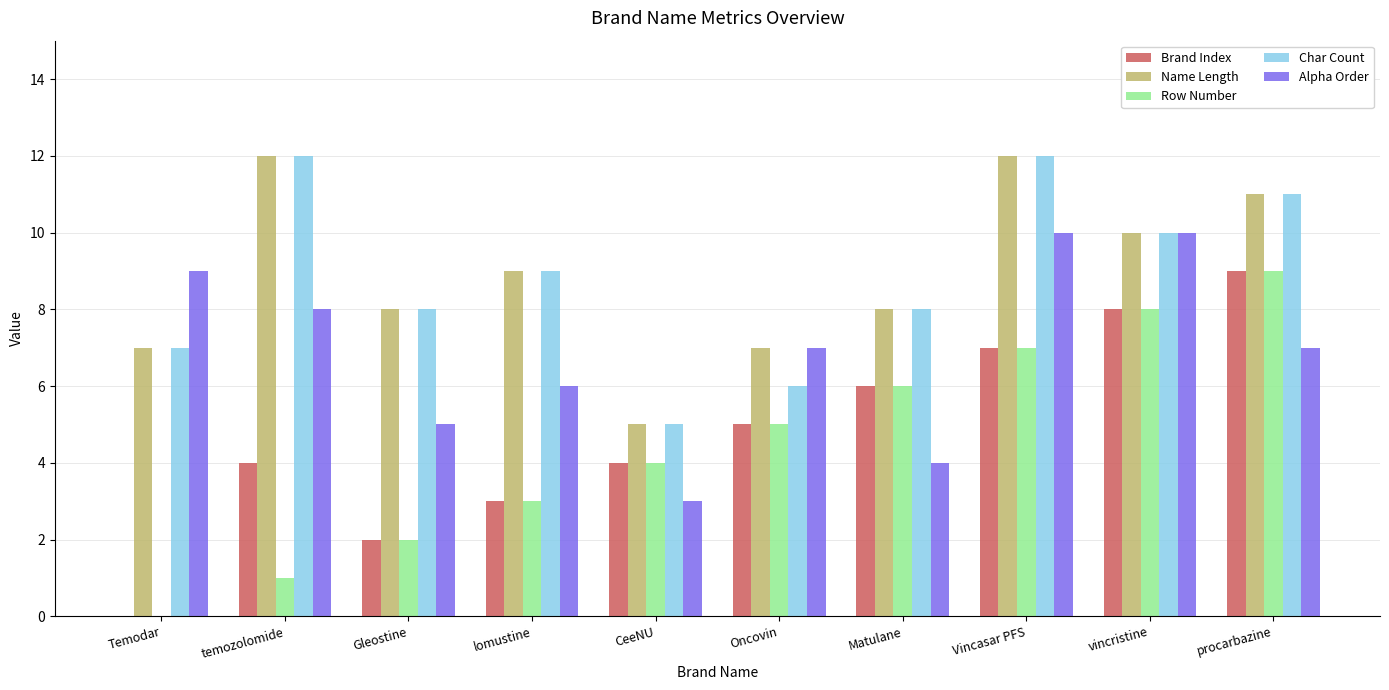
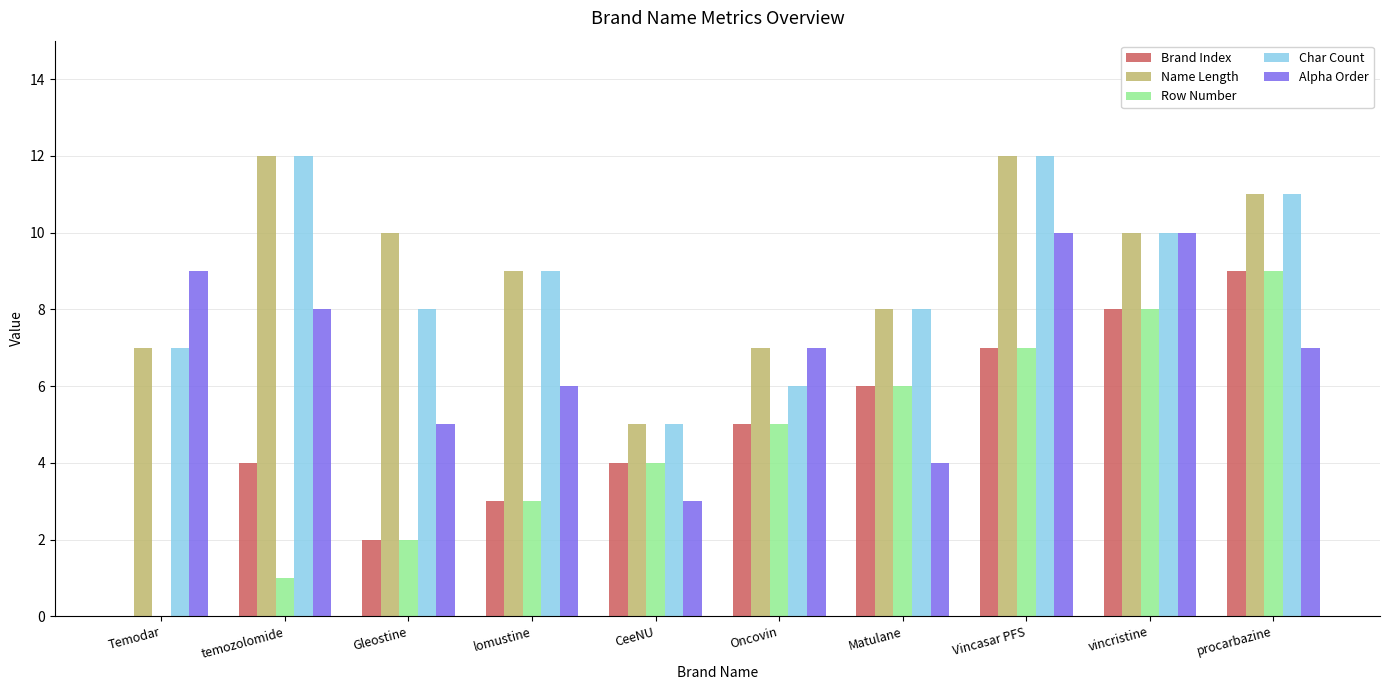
  {
    "Brand Index": {
      "Temodar": 0,
      "temozolomide": 4,
      "Gleostine": 2,
      "lomustine": 3,
      "CeeNU": 4,
      "Oncovin": 5,
      "Matulane": 6,
      "Vincasar PFS": 7,
      "vincristine": 8,
      "procarbazine": 9
    },
    "Name Length": {
      "Temodar": 7,
      "temozolomide": 12,
-     "Gleostine": 8,
+     "Gleostine": 10,
      "lomustine": 9,
      "CeeNU": 5,
      "Oncovin": 7,
      "Matulane": 8,
      "Vincasar PFS": 12,
      "vincristine": 10,
      "procarbazine": 11
    },
    "Row Number": {
      "Temodar": 0,
      "temozolomide": 1,
      "Gleostine": 2,
      "lomustine": 3,
      "CeeNU": 4,
      "Oncovin": 5,
      "Matulane": 6,
      "Vincasar PFS": 7,
      "vincristine": 8,
      "procarbazine": 9
    },
    "Char Count": {
      "Temodar": 7,
      "temozolomide": 12,
      "Gleostine": 8,
      "lomustine": 9,
      "CeeNU": 5,
      "Oncovin": 6,
      "Matulane": 8,
      "Vincasar PFS": 12,
      "vincristine": 10,
      "procarbazine": 11
    },
    "Alpha Order": {
      "Temodar": 9,
      "temozolomide": 8,
      "Gleostine": 5,
      "lomustine": 6,
      "CeeNU": 3,
      "Oncovin": 7,
      "Matulane": 4,
      "Vincasar PFS": 10,
      "vincristine": 10,
      "procarbazine": 7
    }
  }
